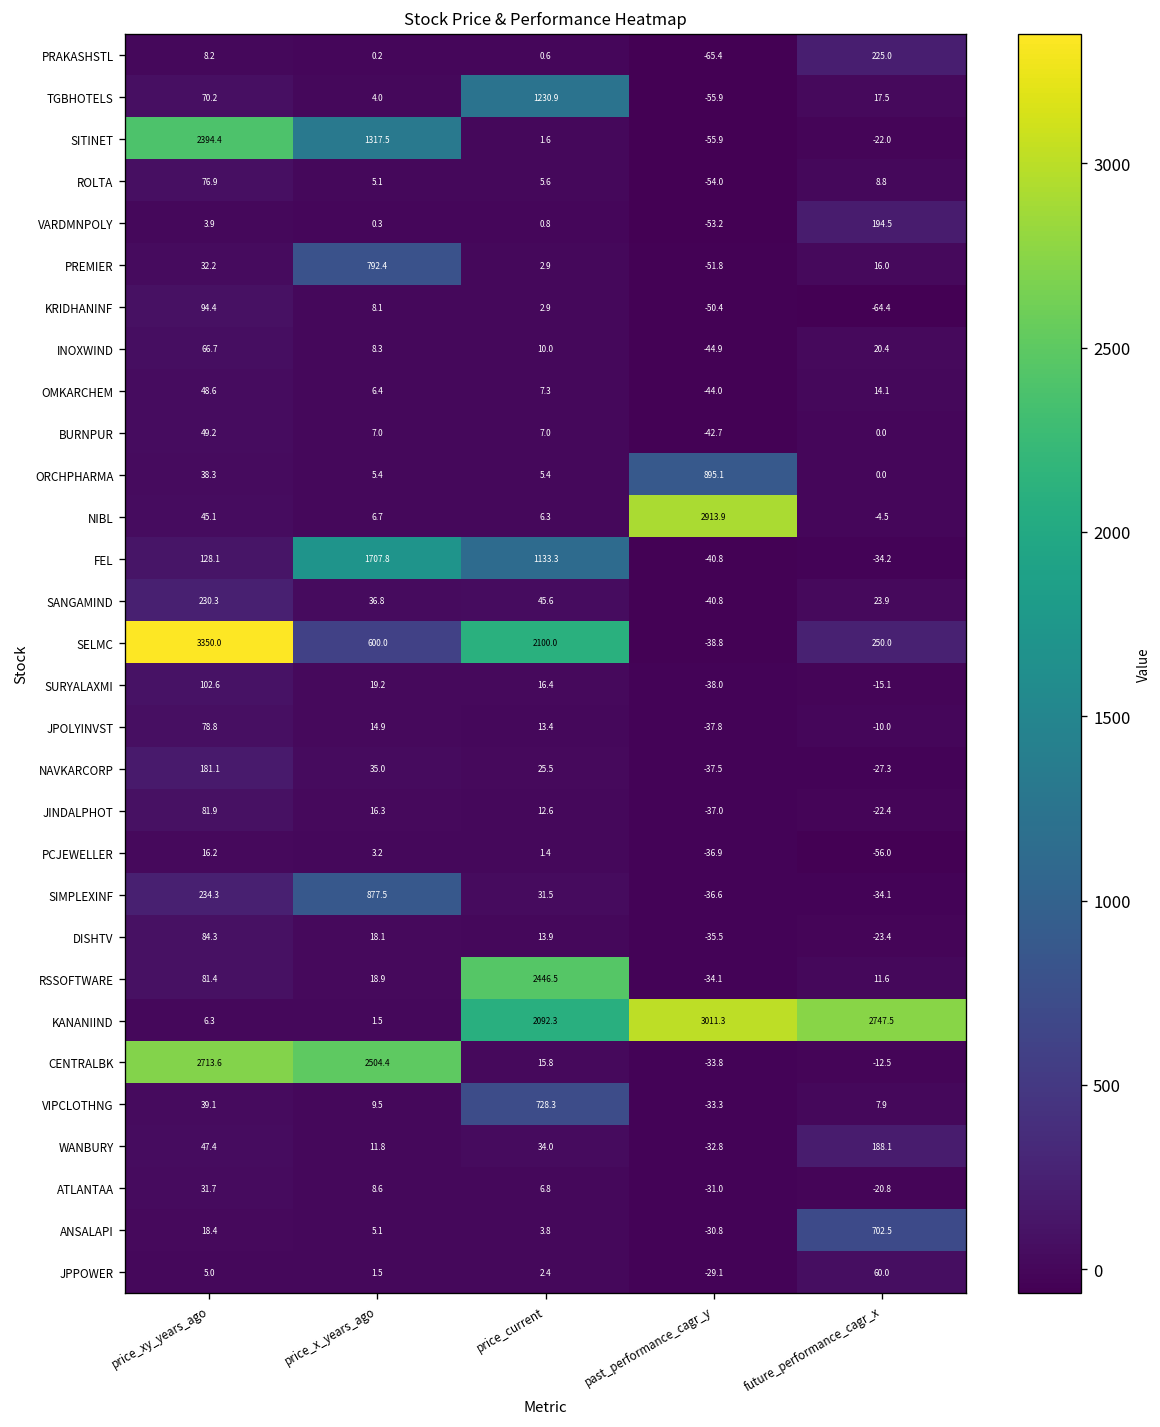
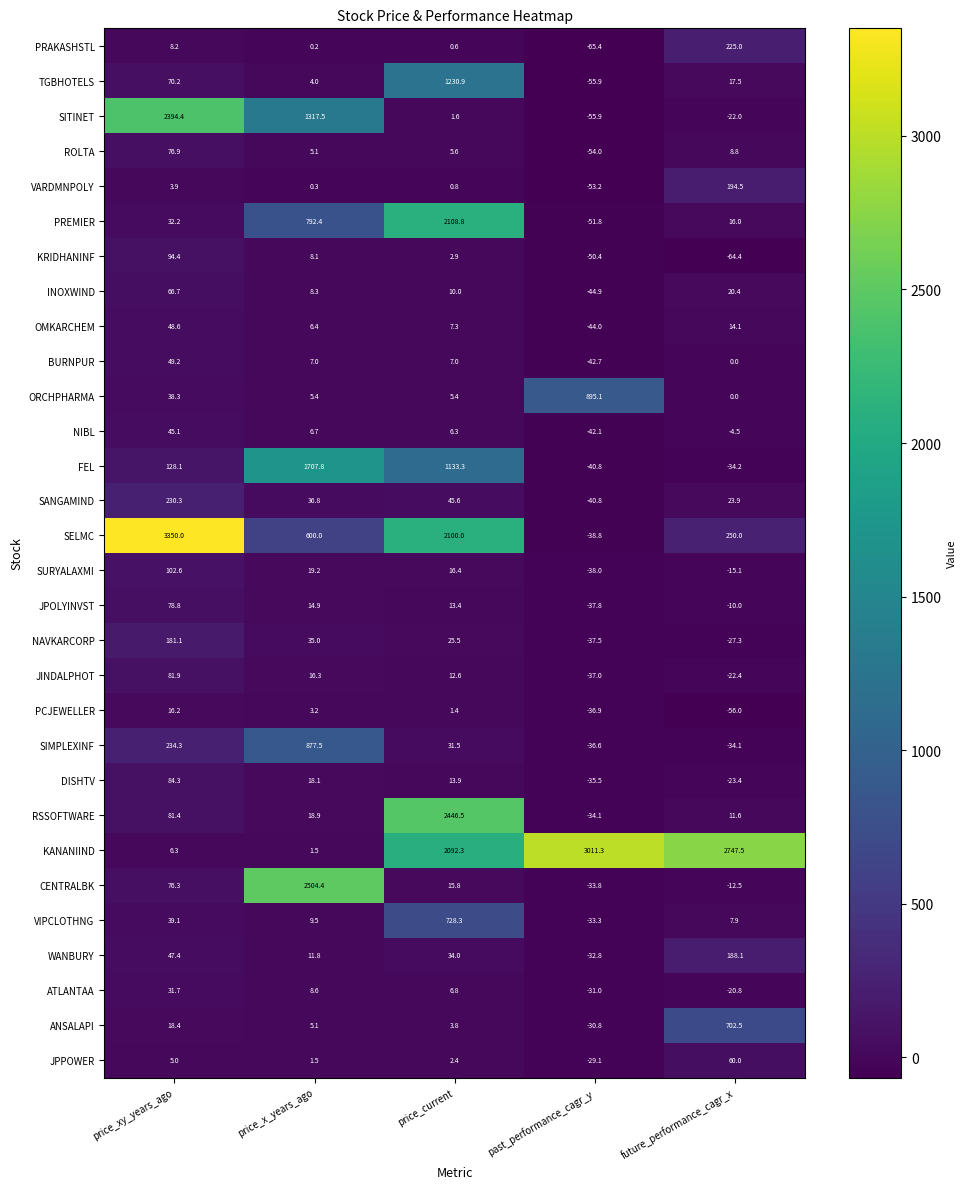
  {
    "PRAKASHSTL": {
      "price_xy_years_ago": 8.2,
      "price_x_years_ago": 0.2,
      "price_current": 0.6,
      "past_performance_cagr_y": -65.4,
      "future_performance_cagr_x": 225.0
    },
    "TGBHOTELS": {
      "price_xy_years_ago": 70.2,
      "price_x_years_ago": 4.0,
      "price_current": 1230.9,
      "past_performance_cagr_y": -55.9,
      "future_performance_cagr_x": 17.5
    },
    "SITINET": {
      "price_xy_years_ago": 2394.4,
      "price_x_years_ago": 1317.5,
      "price_current": 1.6,
      "past_performance_cagr_y": -55.9,
      "future_performance_cagr_x": -22.0
    },
    "ROLTA": {
      "price_xy_years_ago": 76.9,
      "price_x_years_ago": 5.1,
      "price_current": 5.6,
      "past_performance_cagr_y": -54.0,
      "future_performance_cagr_x": 8.8
    },
    "VARDMNPOLY": {
      "price_xy_years_ago": 3.9,
      "price_x_years_ago": 0.3,
      "price_current": 0.8,
      "past_performance_cagr_y": -53.2,
      "future_performance_cagr_x": 194.5
    },
    "PREMIER": {
      "price_xy_years_ago": 32.2,
      "price_x_years_ago": 792.4,
-     "price_current": 2.9,
+     "price_current": 2108.8,
      "past_performance_cagr_y": -51.8,
      "future_performance_cagr_x": 16.0
    },
    "KRIDHANINF": {
      "price_xy_years_ago": 94.4,
      "price_x_years_ago": 8.1,
      "price_current": 2.9,
      "past_performance_cagr_y": -50.4,
      "future_performance_cagr_x": -64.4
    },
    "INOXWIND": {
      "price_xy_years_ago": 66.7,
      "price_x_years_ago": 8.3,
      "price_current": 10.0,
      "past_performance_cagr_y": -44.9,
      "future_performance_cagr_x": 20.4
    },
    "OMKARCHEM": {
      "price_xy_years_ago": 48.6,
      "price_x_years_ago": 6.4,
      "price_current": 7.3,
      "past_performance_cagr_y": -44.0,
      "future_performance_cagr_x": 14.1
    },
    "BURNPUR": {
      "price_xy_years_ago": 49.2,
      "price_x_years_ago": 7.0,
      "price_current": 7.0,
      "past_performance_cagr_y": -42.7,
      "future_performance_cagr_x": 0.0
    },
    "ORCHPHARMA": {
      "price_xy_years_ago": 38.3,
      "price_x_years_ago": 5.4,
      "price_current": 5.4,
      "past_performance_cagr_y": 895.1,
      "future_performance_cagr_x": 0.0
    },
    "NIBL": {
      "price_xy_years_ago": 45.1,
      "price_x_years_ago": 6.7,
      "price_current": 6.3,
-     "past_performance_cagr_y": 2913.9,
+     "past_performance_cagr_y": -42.1,
      "future_performance_cagr_x": -4.5
    },
    "FEL": {
      "price_xy_years_ago": 128.1,
      "price_x_years_ago": 1707.8,
      "price_current": 1133.3,
      "past_performance_cagr_y": -40.8,
      "future_performance_cagr_x": -34.2
    },
    "SANGAMIND": {
      "price_xy_years_ago": 230.3,
      "price_x_years_ago": 36.8,
      "price_current": 45.6,
      "past_performance_cagr_y": -40.8,
      "future_performance_cagr_x": 23.9
    },
    "SELMC": {
      "price_xy_years_ago": 3350.0,
      "price_x_years_ago": 600.0,
      "price_current": 2100.0,
      "past_performance_cagr_y": -38.8,
      "future_performance_cagr_x": 250.0
    },
    "SURYALAXMI": {
      "price_xy_years_ago": 102.6,
      "price_x_years_ago": 19.2,
      "price_current": 16.4,
      "past_performance_cagr_y": -38.0,
      "future_performance_cagr_x": -15.1
    },
    "JPOLYINVST": {
      "price_xy_years_ago": 78.8,
      "price_x_years_ago": 14.9,
      "price_current": 13.4,
      "past_performance_cagr_y": -37.8,
      "future_performance_cagr_x": -10.0
    },
    "NAVKARCORP": {
      "price_xy_years_ago": 181.1,
      "price_x_years_ago": 35.0,
      "price_current": 25.5,
      "past_performance_cagr_y": -37.5,
      "future_performance_cagr_x": -27.3
    },
    "JINDALPHOT": {
      "price_xy_years_ago": 81.9,
      "price_x_years_ago": 16.3,
      "price_current": 12.6,
      "past_performance_cagr_y": -37.0,
      "future_performance_cagr_x": -22.4
    },
    "PCJEWELLER": {
      "price_xy_years_ago": 16.2,
      "price_x_years_ago": 3.2,
      "price_current": 1.4,
      "past_performance_cagr_y": -36.9,
      "future_performance_cagr_x": -56.0
    },
    "SIMPLEXINF": {
      "price_xy_years_ago": 234.3,
      "price_x_years_ago": 877.5,
      "price_current": 31.5,
      "past_performance_cagr_y": -36.6,
      "future_performance_cagr_x": -34.1
    },
    "DISHTV": {
      "price_xy_years_ago": 84.3,
      "price_x_years_ago": 18.1,
      "price_current": 13.9,
      "past_performance_cagr_y": -35.5,
      "future_performance_cagr_x": -23.4
    },
    "RSSOFTWARE": {
      "price_xy_years_ago": 81.4,
      "price_x_years_ago": 18.9,
      "price_current": 2446.5,
      "past_performance_cagr_y": -34.1,
      "future_performance_cagr_x": 11.6
    },
    "KANANIIND": {
      "price_xy_years_ago": 6.3,
      "price_x_years_ago": 1.5,
      "price_current": 2092.3,
      "past_performance_cagr_y": 3011.3,
      "future_performance_cagr_x": 2747.5
    },
    "CENTRALBK": {
-     "price_xy_years_ago": 2713.6,
+     "price_xy_years_ago": 76.3,
      "price_x_years_ago": 2504.4,
      "price_current": 15.8,
      "past_performance_cagr_y": -33.8,
      "future_performance_cagr_x": -12.5
    },
    "VIPCLOTHNG": {
      "price_xy_years_ago": 39.1,
      "price_x_years_ago": 9.5,
      "price_current": 728.3,
      "past_performance_cagr_y": -33.3,
      "future_performance_cagr_x": 7.9
    },
    "WANBURY": {
      "price_xy_years_ago": 47.4,
      "price_x_years_ago": 11.8,
      "price_current": 34.0,
      "past_performance_cagr_y": -32.8,
      "future_performance_cagr_x": 188.1
    },
    "ATLANTAA": {
      "price_xy_years_ago": 31.7,
      "price_x_years_ago": 8.6,
      "price_current": 6.8,
      "past_performance_cagr_y": -31.0,
      "future_performance_cagr_x": -20.8
    },
    "ANSALAPI": {
      "price_xy_years_ago": 18.4,
      "price_x_years_ago": 5.1,
      "price_current": 3.8,
      "past_performance_cagr_y": -30.8,
      "future_performance_cagr_x": 702.5
    },
    "JPPOWER": {
      "price_xy_years_ago": 5.0,
      "price_x_years_ago": 1.5,
      "price_current": 2.4,
      "past_performance_cagr_y": -29.1,
      "future_performance_cagr_x": 60.0
    }
  }
